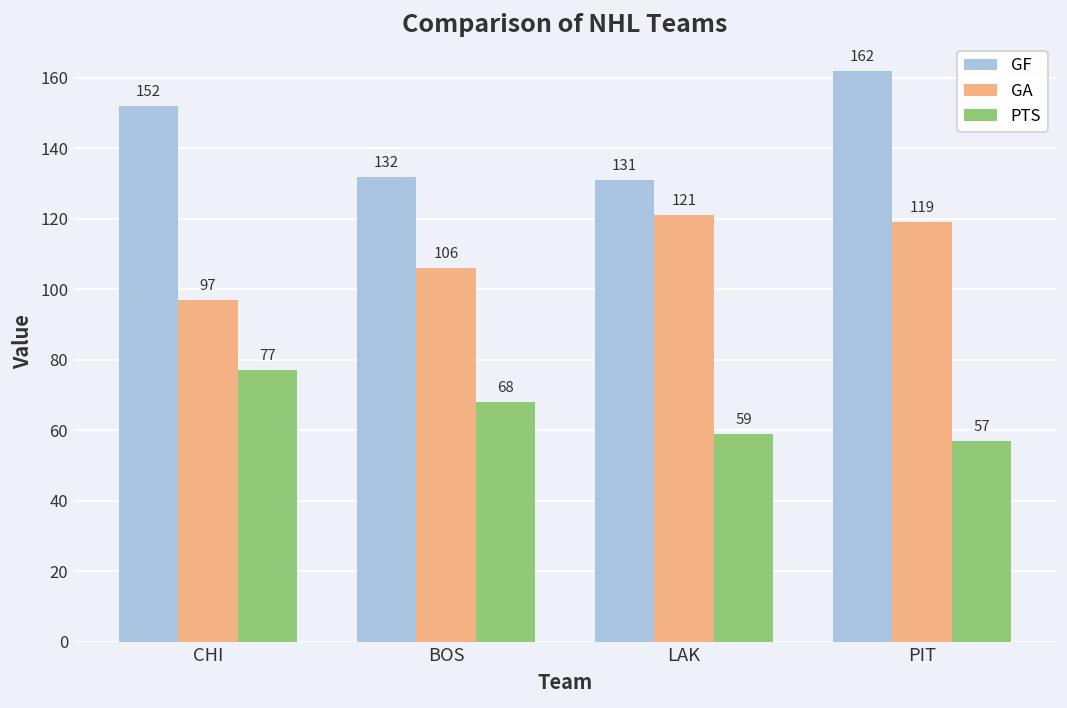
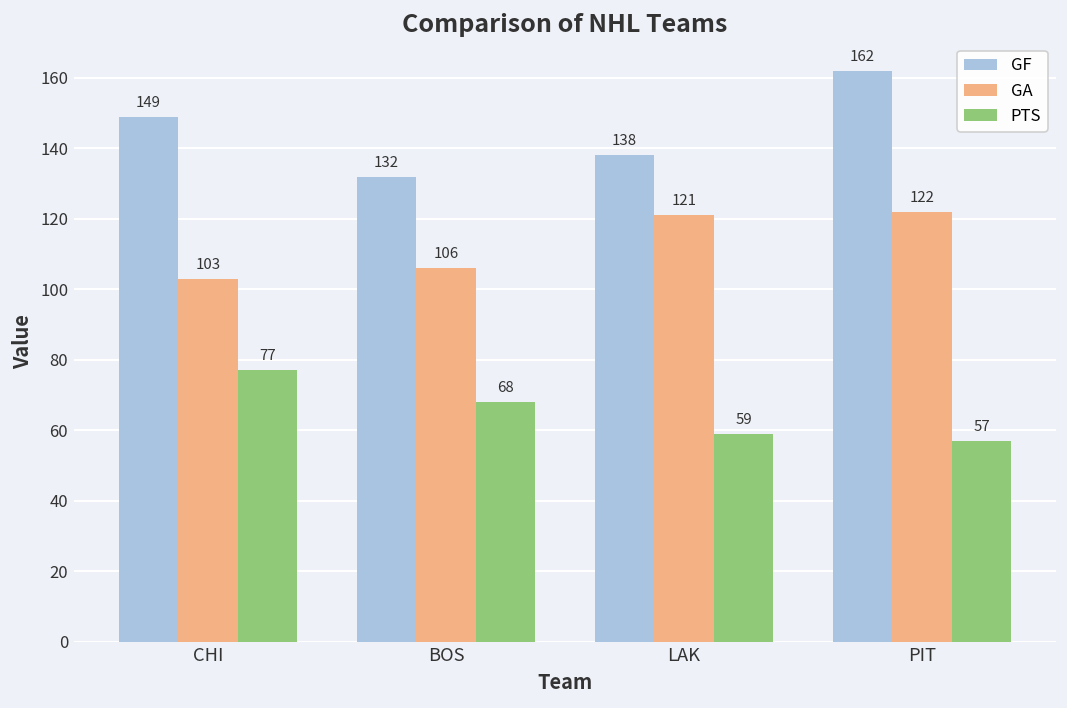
  {
    "GF": {
-     "CHI": 152,
+     "CHI": 149,
      "BOS": 132,
-     "LAK": 131,
+     "LAK": 138,
      "PIT": 162
    },
    "GA": {
-     "CHI": 97,
+     "CHI": 103,
      "BOS": 106,
      "LAK": 121,
-     "PIT": 119
+     "PIT": 122
    },
    "PTS": {
      "CHI": 77,
      "BOS": 68,
      "LAK": 59,
      "PIT": 57
    }
  }
